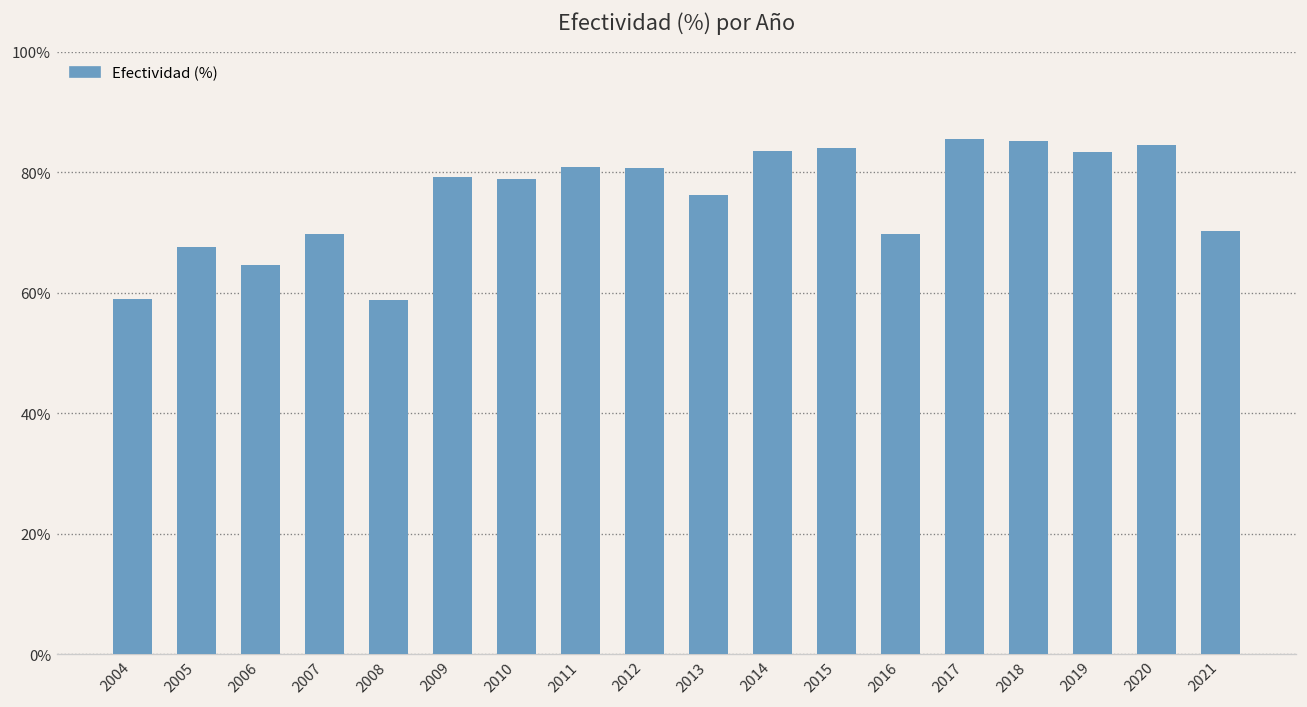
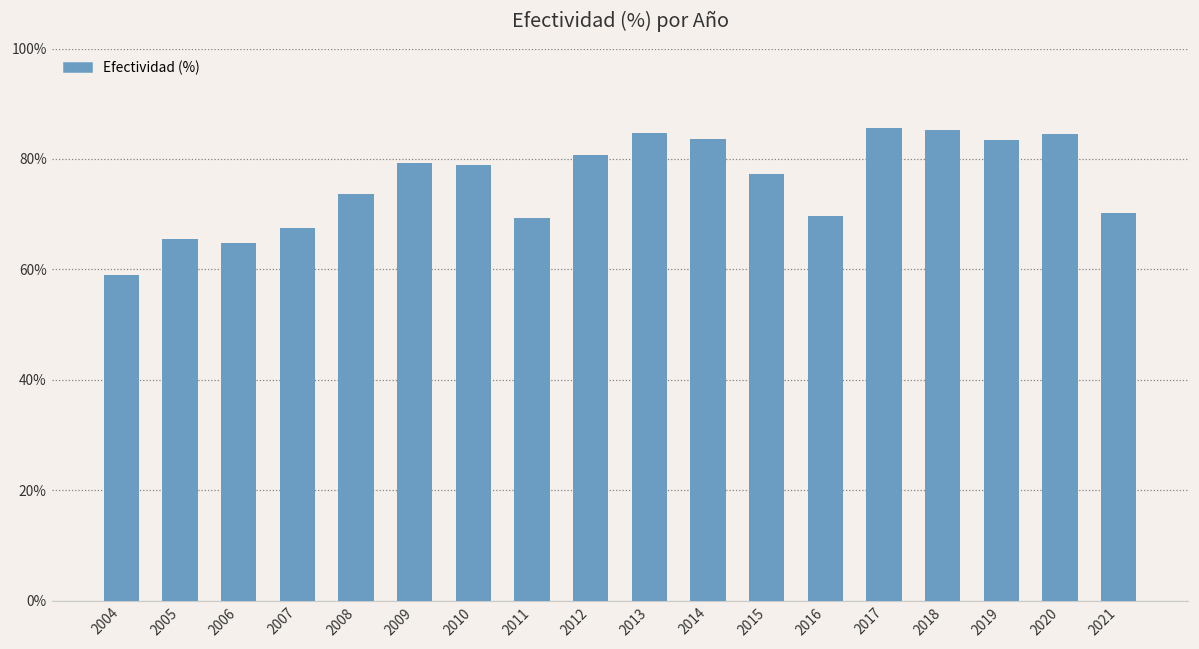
  {
    "2004": "59%",
-   "2005": "68%",
+   "2005": "66%",
    "2006": "65%",
-   "2007": "70%",
-   "2008": "59%",
+   "2007": "68%",
+   "2008": "74%",
    "2009": "79%",
    "2010": "79%",
-   "2011": "81%",
+   "2011": "69%",
    "2012": "81%",
-   "2013": "76%",
+   "2013": "85%",
    "2014": "84%",
-   "2015": "84%",
+   "2015": "77%",
    "2016": "70%",
    "2017": "86%",
    "2018": "85%",
    "2019": "83%",
    "2020": "85%",
    "2021": "70%"
  }
